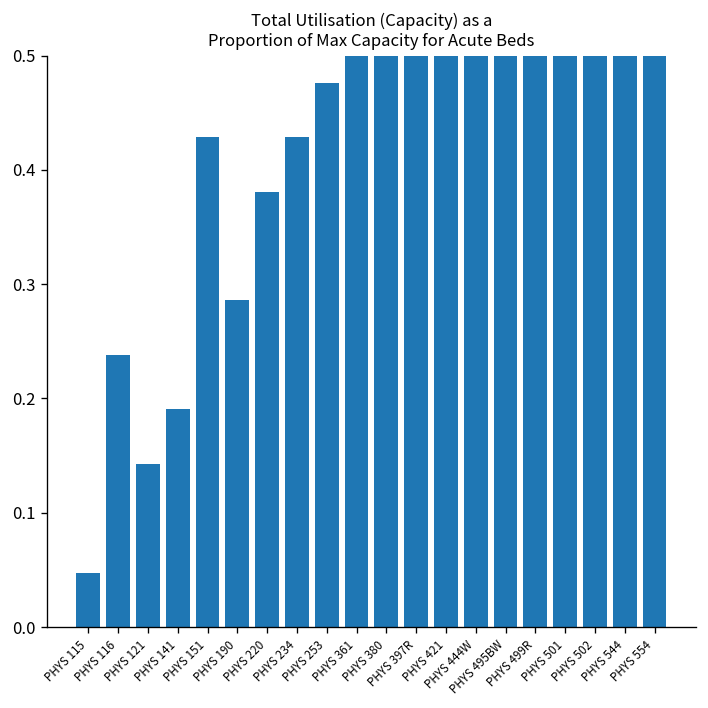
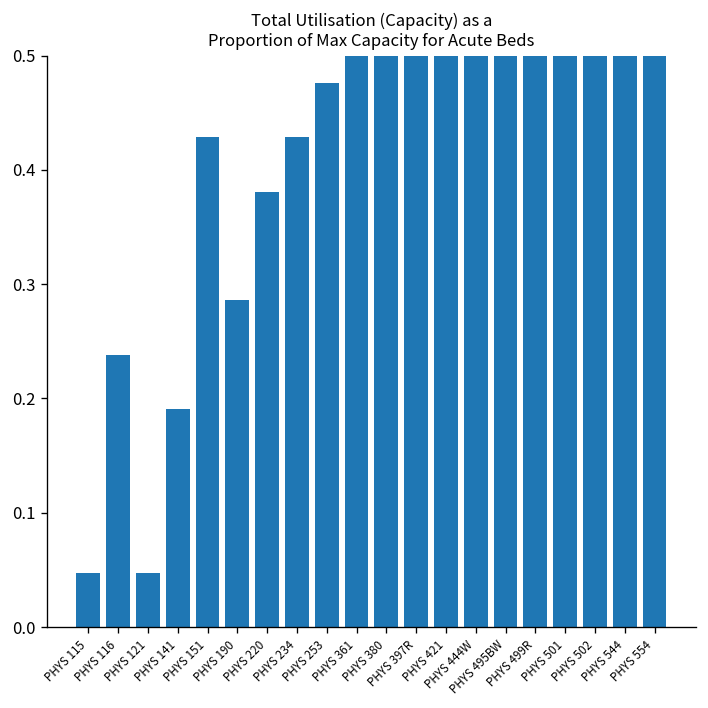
  {
    "PHYS 115": 0.05,
    "PHYS 116": 0.24,
-   "PHYS 121": 0.14,
+   "PHYS 121": 0.05,
    "PHYS 141": 0.19,
    "PHYS 151": 0.43,
    "PHYS 190": 0.29,
    "PHYS 220": 0.38,
    "PHYS 234": 0.43,
    "PHYS 253": 0.48
  }
